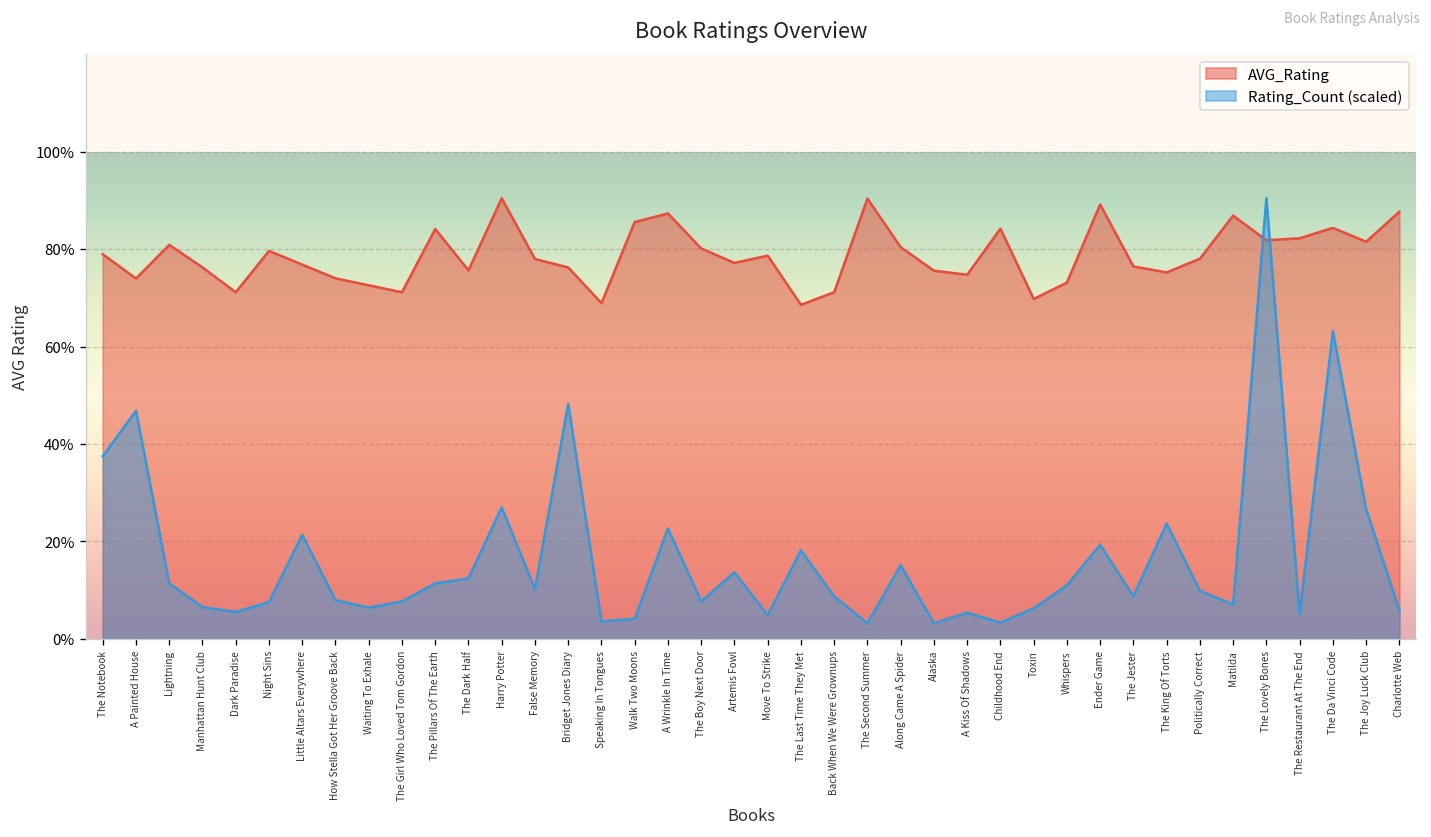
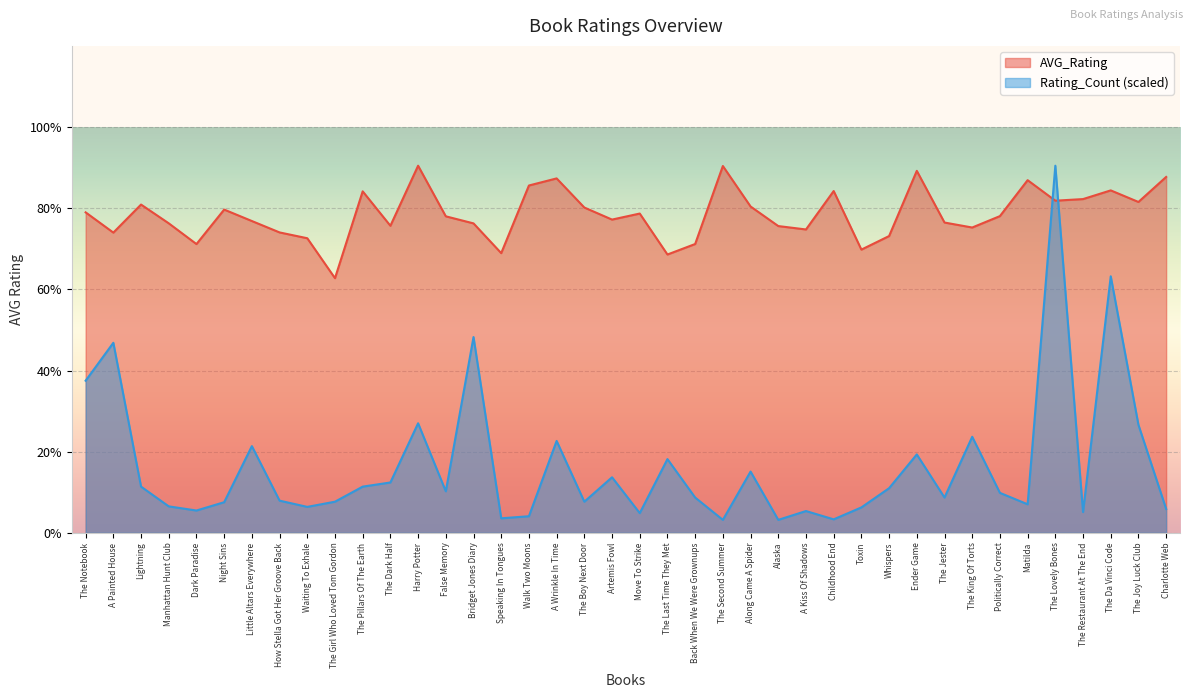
  {
    "AVG_Rating": {
      "The Notebook": "79%",
      "A Painted House": "74%",
      "Lightning": "81%",
      "Manhattan Hunt Club": "76%",
      "Dark Paradise": "71%",
      "Night Sins": "80%",
      "Little Altars Everywhere": "77%",
      "How Stella Got Her Groove Back": "74%",
      "Waiting To Exhale": "73%",
-     "The Girl Who Loved Tom Gordon": "71%",
+     "The Girl Who Loved Tom Gordon": "63%",
      "The Pillars Of The Earth": "84%",
      "The Dark Half": "76%",
      "Harry Potter": "90%",
      "False Memory": "78%",
      "Bridget Jones Diary": "76%",
      "Speaking In Tongues": "69%",
      "Walk Two Moons": "86%",
      "A Wrinkle In Time": "87%",
      "The Boy Next Door": "80%",
      "Artemis Fowl": "77%",
      "Move To Strike": "79%",
      "The Last Time They Met": "69%",
      "Back When We Were Grownups": "71%",
      "The Second Summer": "90%",
      "Along Came A Spider": "80%",
      "Alaska": "76%",
      "A Kiss Of Shadows": "75%",
      "Childhood End": "84%",
      "Toxin": "70%",
      "Whispers": "73%",
      "Ender Game": "89%",
      "The Jester": "76%",
      "The King Of Torts": "75%",
      "Politically Correct": "78%",
      "Matilda": "87%",
      "The Lovely Bones": "82%",
      "The Restaurant At The End": "82%",
      "The Da Vinci Code": "84%",
      "The Joy Luck Club": "82%",
      "Charlotte Web": "88%"
    },
    "Rating_Count (scaled)": {
      "The Notebook": "37%",
      "A Painted House": "47%",
      "Lightning": "11%",
      "Manhattan Hunt Club": "7%",
      "Dark Paradise": "6%",
      "Night Sins": "8%",
      "Little Altars Everywhere": "21%",
      "How Stella Got Her Groove Back": "8%",
      "Waiting To Exhale": "6%",
      "The Girl Who Loved Tom Gordon": "8%",
      "The Pillars Of The Earth": "11%",
      "The Dark Half": "12%",
      "Harry Potter": "27%",
      "False Memory": "10%",
      "Bridget Jones Diary": "48%",
      "Speaking In Tongues": "4%",
      "Walk Two Moons": "4%",
      "A Wrinkle In Time": "23%",
      "The Boy Next Door": "8%",
      "Artemis Fowl": "14%",
      "Move To Strike": "5%",
      "The Last Time They Met": "18%",
      "Back When We Were Grownups": "9%",
      "The Second Summer": "3%",
      "Along Came A Spider": "15%",
      "Alaska": "3%",
      "A Kiss Of Shadows": "5%",
      "Childhood End": "3%",
      "Toxin": "6%",
      "Whispers": "11%",
      "Ender Game": "19%",
      "The Jester": "9%",
      "The King Of Torts": "24%",
      "Politically Correct": "10%",
      "Matilda": "7%",
      "The Lovely Bones": "90%",
      "The Restaurant At The End": "5%",
      "The Da Vinci Code": "63%",
      "The Joy Luck Club": "27%",
      "Charlotte Web": "6%"
    }
  }
